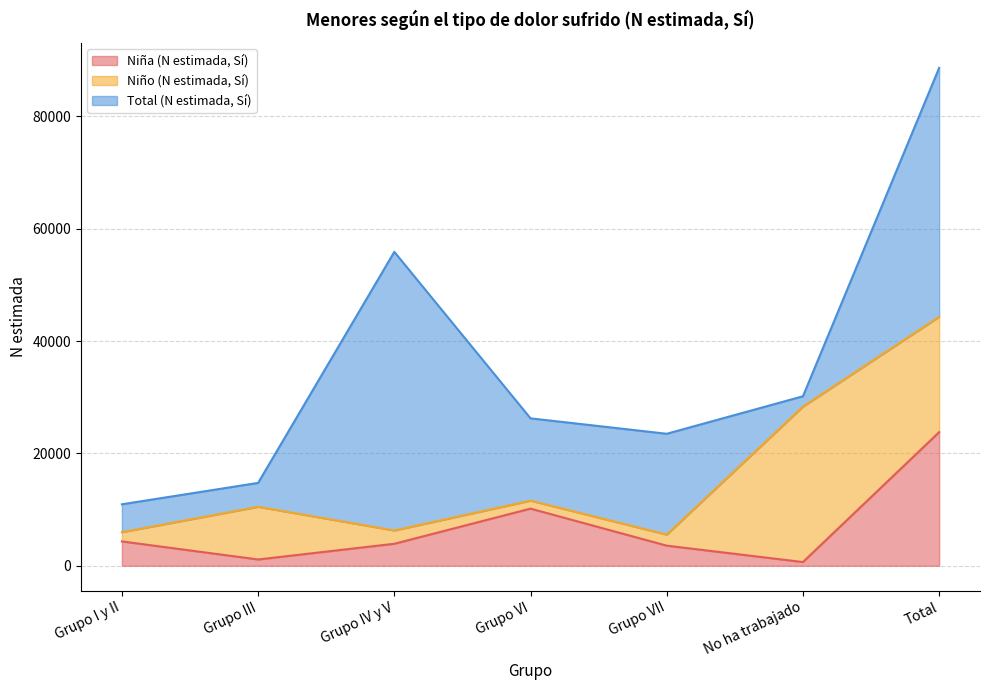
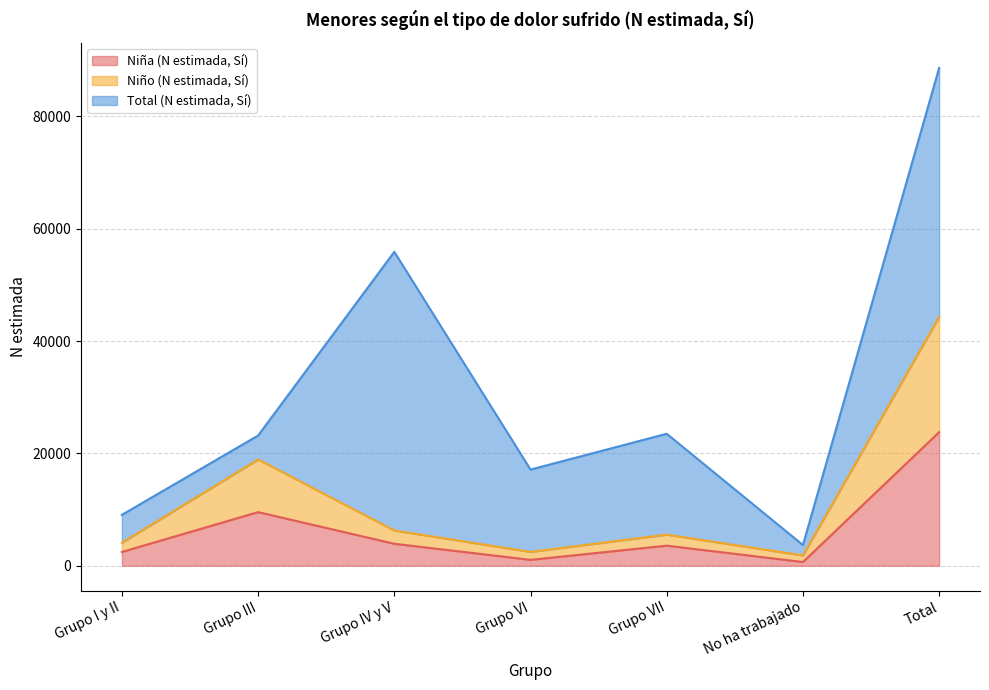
  {
    "Niña (N estimada, Sí)": {
-     "Grupo I y II": 4000,
-     "Grupo III": 1000,
+     "Grupo I y II": 2000,
+     "Grupo III": 10000,
      "Grupo IV y V": 4000,
-     "Grupo VI": 10000,
+     "Grupo VI": 1000,
      "Grupo VII": 4000,
      "No ha trabajado": 1000,
      "Total": 24000
    },
    "Niño (N estimada, Sí)": {
      "Grupo I y II": 2000,
      "Grupo III": 9000,
      "Grupo IV y V": 2000,
      "Grupo VI": 1000,
      "Grupo VII": 2000,
-     "No ha trabajado": 28000,
+     "No ha trabajado": 1000,
      "Total": 21000
    },
    "Total (N estimada, Sí)": {
      "Grupo I y II": 5000,
      "Grupo III": 4000,
      "Grupo IV y V": 50000,
      "Grupo VI": 15000,
      "Grupo VII": 18000,
      "No ha trabajado": 2000,
      "Total": 44000
    }
  }
